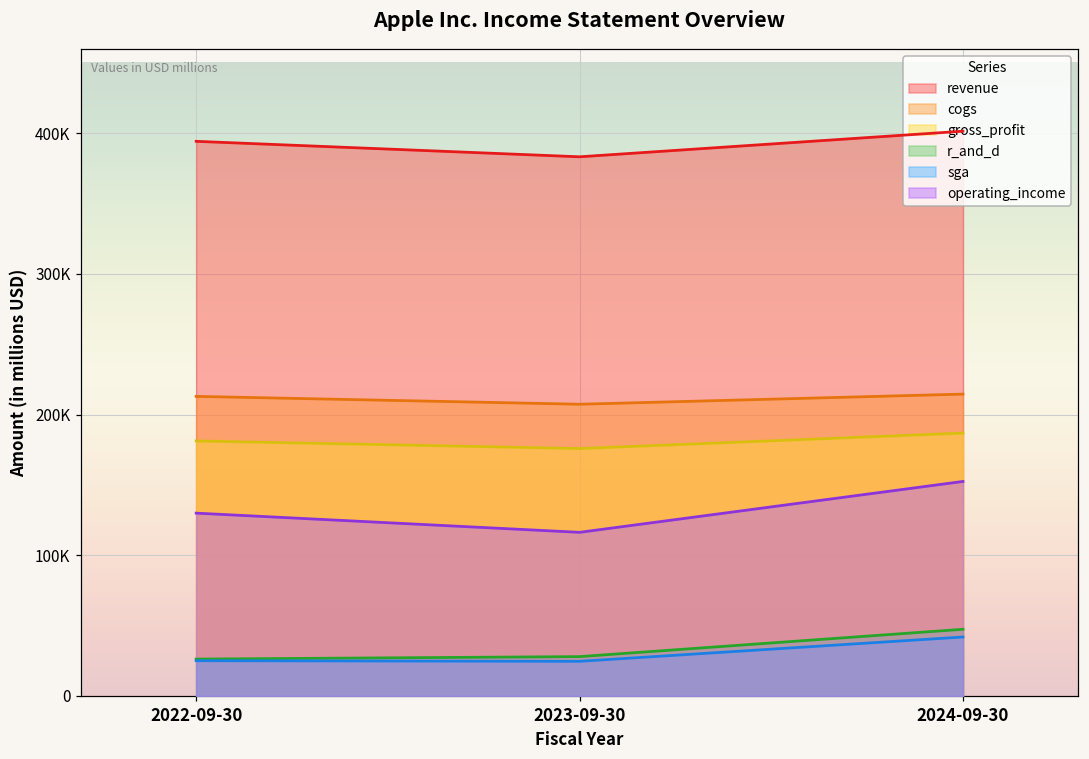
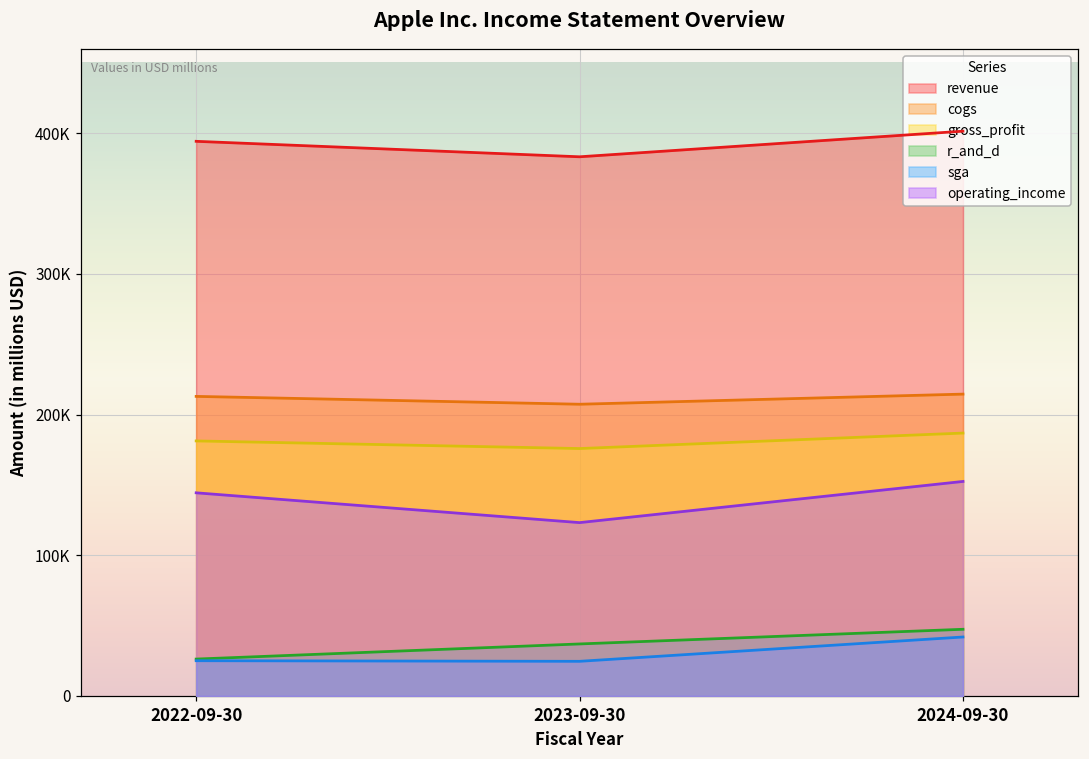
  {
    "r_and_d": {
-     "2023-09-30": 28000,
+     "2023-09-30": 37000,
      "2024-09-30": 47000
    },
    "sga": {
      "2023-09-30": 25000,
      "2024-09-30": 42000
    },
    "operating_income": {
-     "2022-09-30": 130000,
-     "2023-09-30": 116000,
+     "2022-09-30": 144000,
+     "2023-09-30": 123000,
      "2024-09-30": 153000
    }
  }
